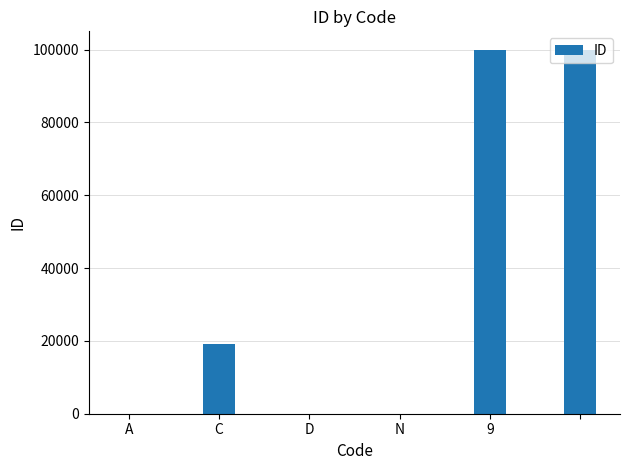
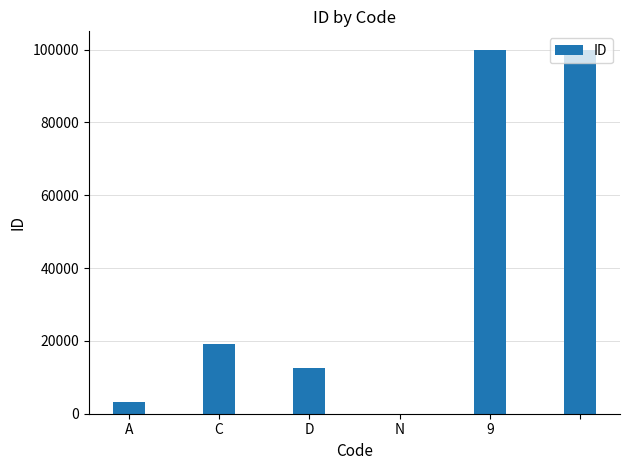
  {
-   "A": 0,
+   "A": 3000,
    "C": 19000,
-   "D": 0,
+   "D": 13000,
    "9": 100000
  }
